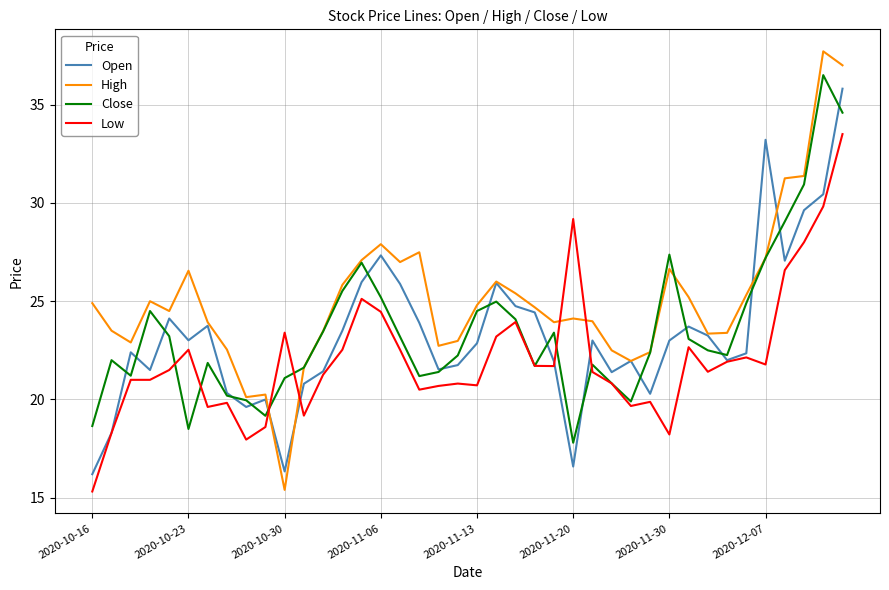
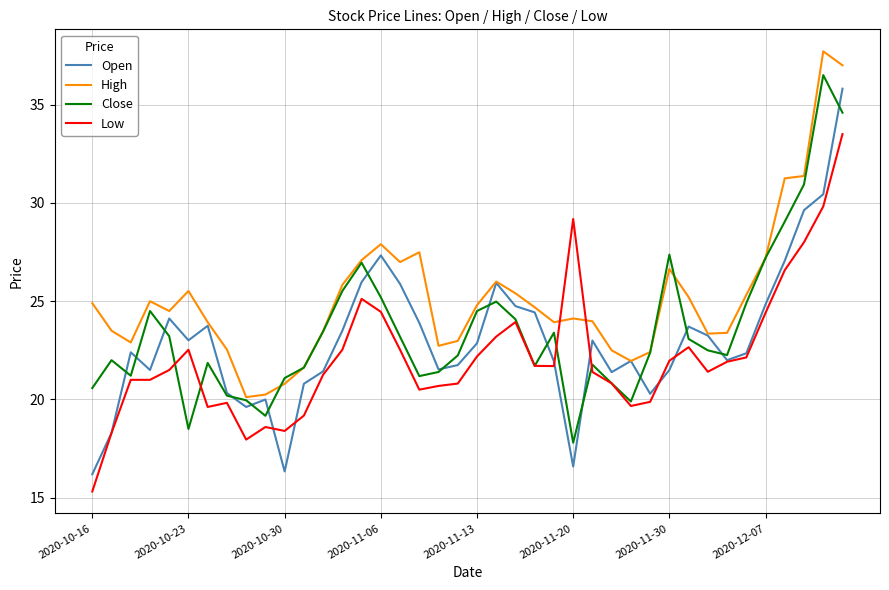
  {
    "Open": {
      "2020-10-16": 16.2,
      "2020-10-23": 23.0,
      "2020-10-30": 16.3,
      "2020-11-06": 27.3,
      "2020-11-13": 22.9,
      "2020-11-20": 16.6,
-     "2020-11-30": 23.0,
-     "2020-12-07": 33.2
+     "2020-11-30": 21.5,
+     "2020-12-07": 24.8
    },
    "High": {
      "2020-10-16": 24.9,
-     "2020-10-23": 26.6,
-     "2020-10-30": 15.4,
+     "2020-10-23": 25.5,
+     "2020-10-30": 20.8,
      "2020-11-06": 27.9,
      "2020-11-13": 24.8,
      "2020-11-20": 24.1,
      "2020-11-30": 26.6
    },
    "Close": {
-     "2020-10-16": 18.7,
+     "2020-10-16": 20.6,
      "2020-10-23": 18.5,
      "2020-10-30": 21.1,
      "2020-11-06": 25.2,
      "2020-11-13": 24.5,
      "2020-11-20": 17.8,
      "2020-11-30": 27.4
    },
    "Low": {
      "2020-10-16": 15.3,
      "2020-10-23": 22.5,
-     "2020-10-30": 23.4,
+     "2020-10-30": 18.4,
      "2020-11-06": 24.5,
-     "2020-11-13": 20.7,
+     "2020-11-13": 22.2,
      "2020-11-20": 29.2,
-     "2020-11-30": 18.2,
-     "2020-12-07": 21.8
+     "2020-11-30": 22.0,
+     "2020-12-07": 24.4
    }
  }
